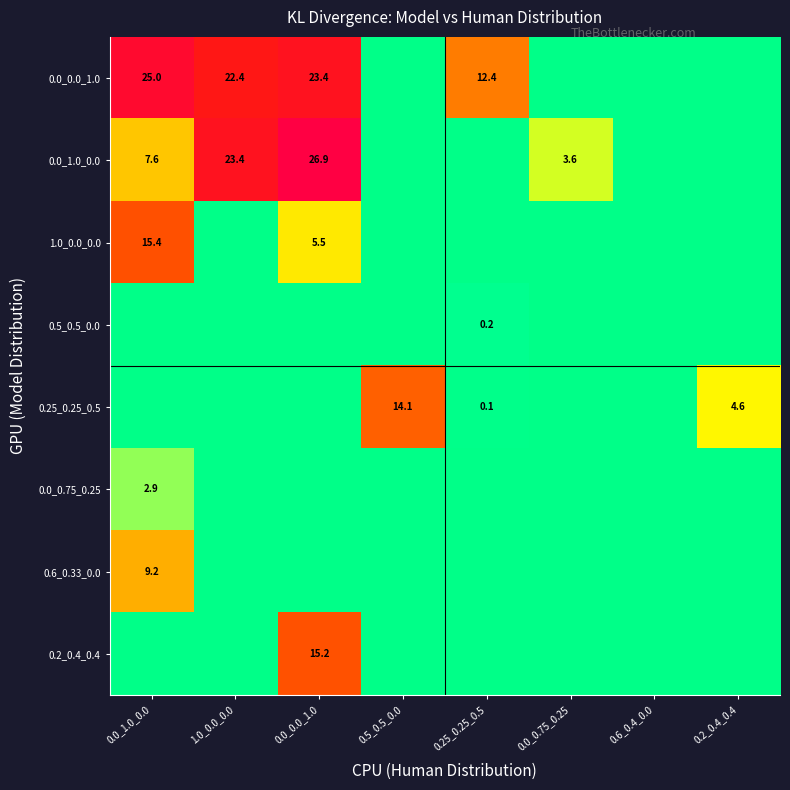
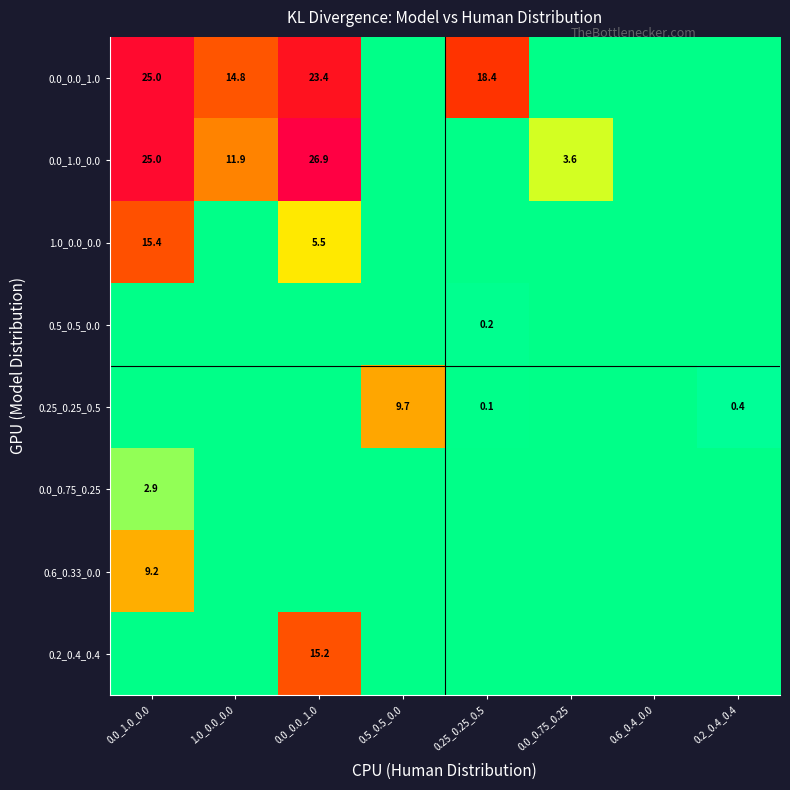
  {
    "0.0_0.0_1.0": {
      "0.0_1.0_0.0": 25.0,
-     "1.0_0.0_0.0": 22.4,
+     "1.0_0.0_0.0": 14.8,
      "0.0_0.0_1.0": 23.4,
-     "0.25_0.25_0.5": 12.4
+     "0.25_0.25_0.5": 18.4
    },
    "0.0_1.0_0.0": {
-     "0.0_1.0_0.0": 7.6,
-     "1.0_0.0_0.0": 23.4,
+     "0.0_1.0_0.0": 25.0,
+     "1.0_0.0_0.0": 11.9,
      "0.0_0.0_1.0": 26.9,
      "0.0_0.75_0.25": 3.6
    },
    "1.0_0.0_0.0": {
      "0.0_1.0_0.0": 15.4,
      "0.0_0.0_1.0": 5.5
    },
    "0.5_0.5_0.0": {
      "0.25_0.25_0.5": 0.2
    },
    "0.25_0.25_0.5": {
-     "0.5_0.5_0.0": 14.1,
+     "0.5_0.5_0.0": 9.7,
      "0.25_0.25_0.5": 0.1,
-     "0.2_0.4_0.4": 4.6
+     "0.2_0.4_0.4": 0.4
    },
    "0.0_0.75_0.25": {
      "0.0_1.0_0.0": 2.9
    },
    "0.6_0.33_0.0": {
      "0.0_1.0_0.0": 9.2
    },
    "0.2_0.4_0.4": {
      "0.0_0.0_1.0": 15.2
    }
  }
